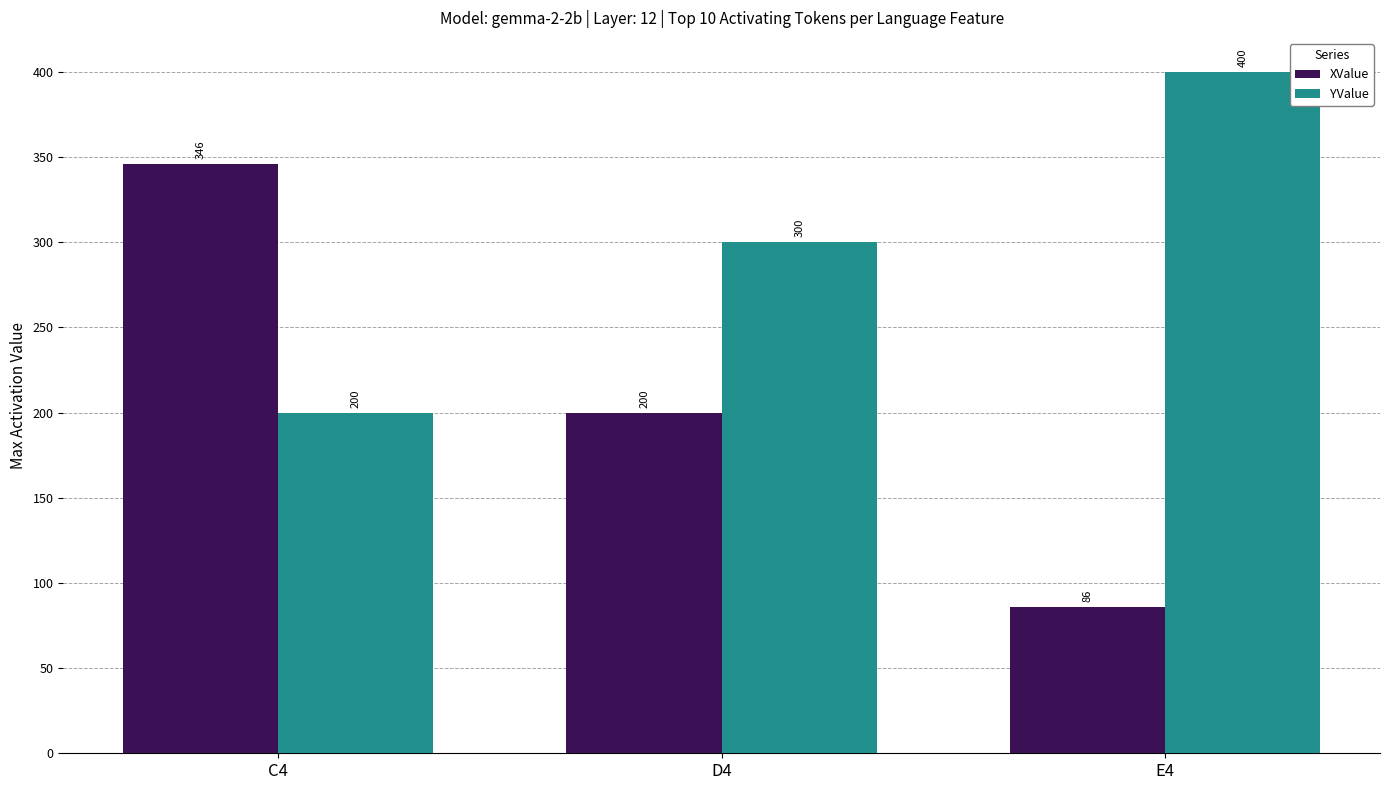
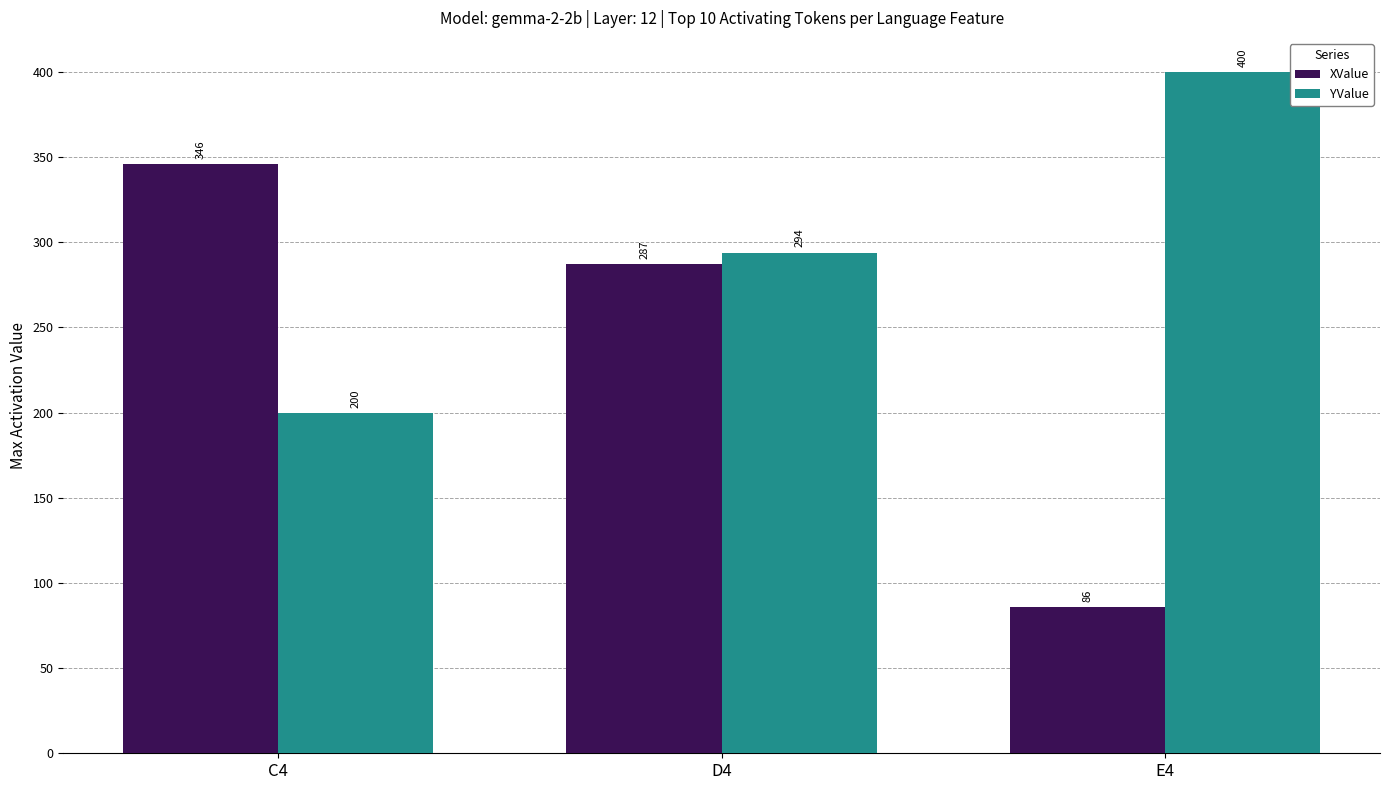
  {
    "XValue": {
      "C4": 346,
-     "D4": 200,
+     "D4": 287,
      "E4": 86
    },
    "YValue": {
      "C4": 200,
-     "D4": 300,
+     "D4": 294,
      "E4": 400
    }
  }
